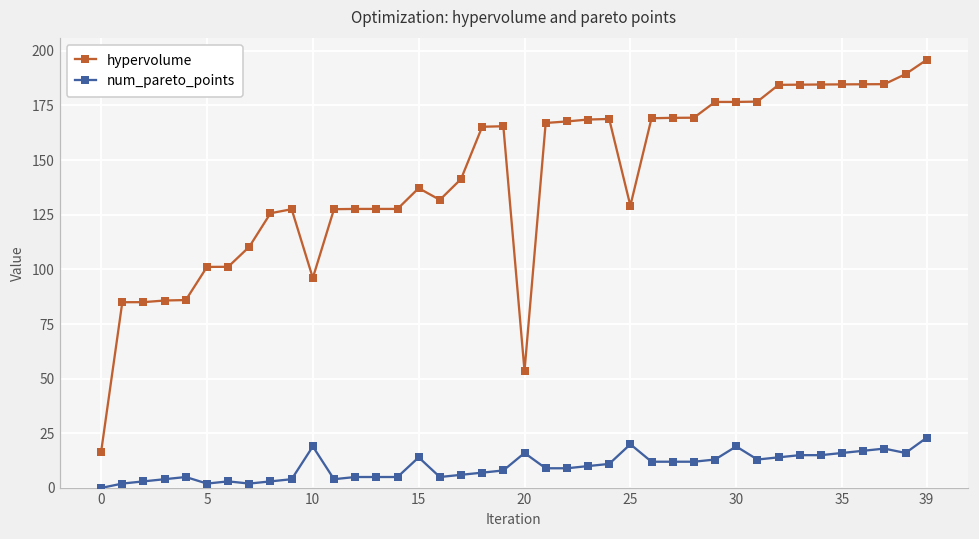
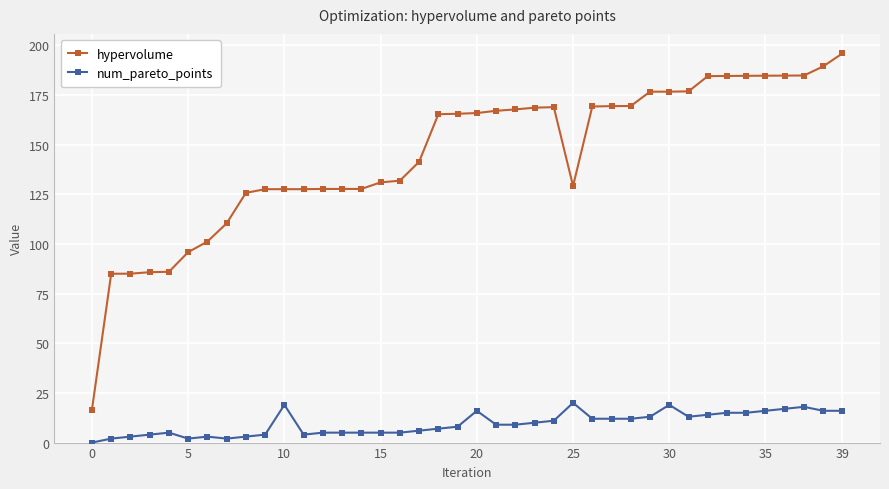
  {
    "hypervolume": {
      "0": 17,
-     "5": 101,
-     "10": 96,
-     "15": 137,
-     "20": 54,
+     "5": 96,
+     "10": 128,
+     "15": 131,
+     "20": 166,
      "25": 129,
      "30": 177,
      "35": 185,
      "39": 196
    },
    "num_pareto_points": {
      "0": 0,
      "5": 2,
      "10": 19,
-     "15": 14,
+     "15": 5,
      "20": 16,
      "25": 20,
      "30": 19,
      "35": 16,
-     "39": 23
+     "39": 16
    }
  }
